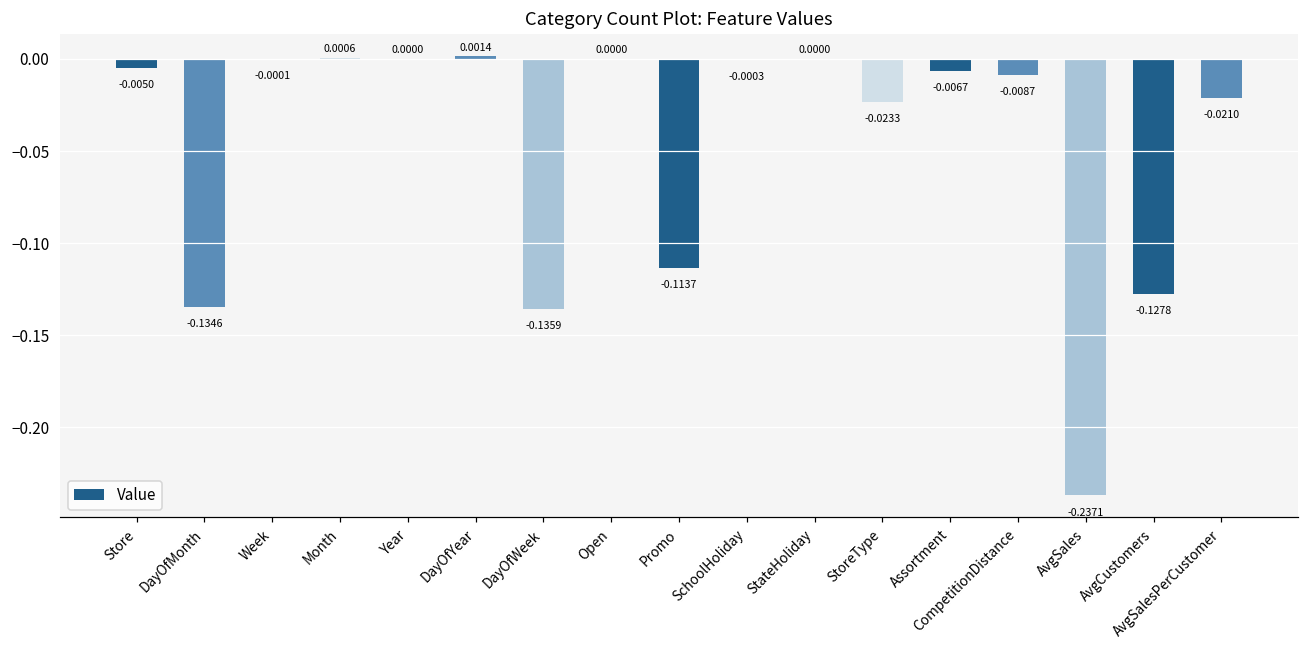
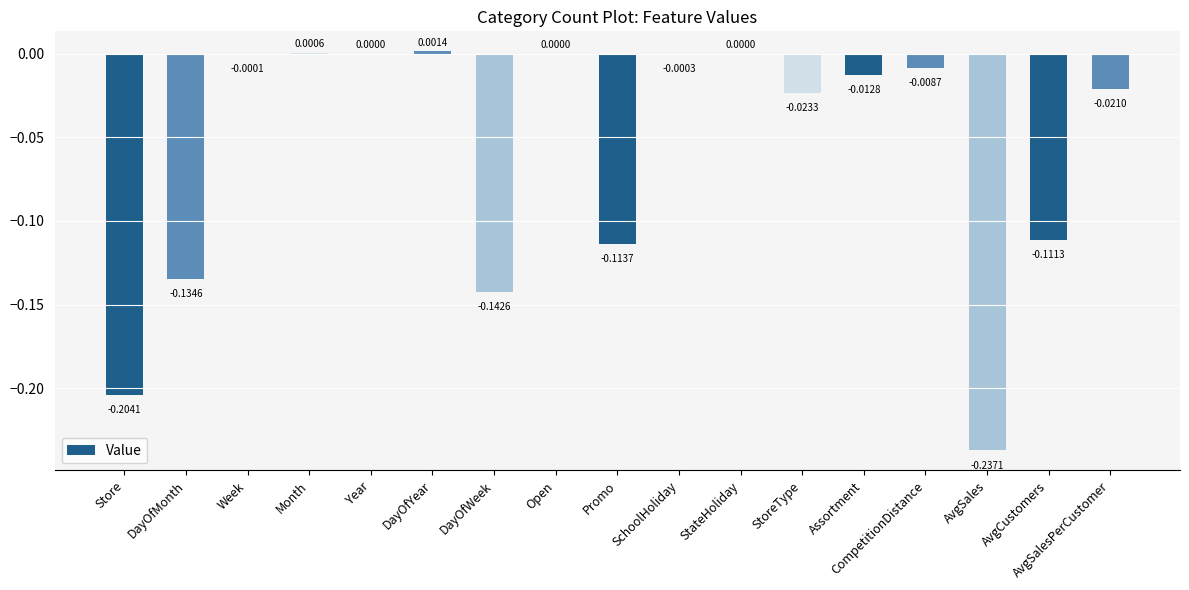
  {
-   "Store": -0.0050,
+   "Store": -0.2041,
    "DayOfMonth": -0.1346,
    "Week": -0.0001,
    "Month": 0.0006,
    "Year": 0.0000,
    "DayOfYear": 0.0014,
-   "DayOfWeek": -0.1359,
+   "DayOfWeek": -0.1426,
    "Open": 0.0000,
    "Promo": -0.1137,
    "SchoolHoliday": -0.0003,
    "StateHoliday": 0.0000,
    "StoreType": -0.0233,
-   "Assortment": -0.0067,
+   "Assortment": -0.0128,
    "CompetitionDistance": -0.0087,
    "AvgSales": -0.2371,
-   "AvgCustomers": -0.1278,
+   "AvgCustomers": -0.1113,
    "AvgSalesPerCustomer": -0.0210
  }
